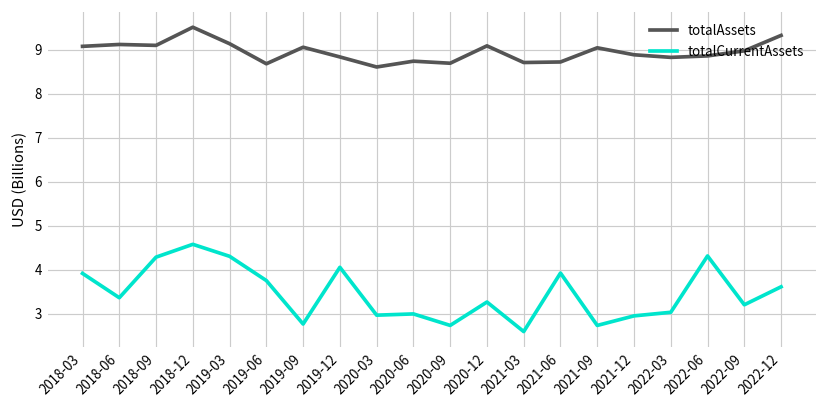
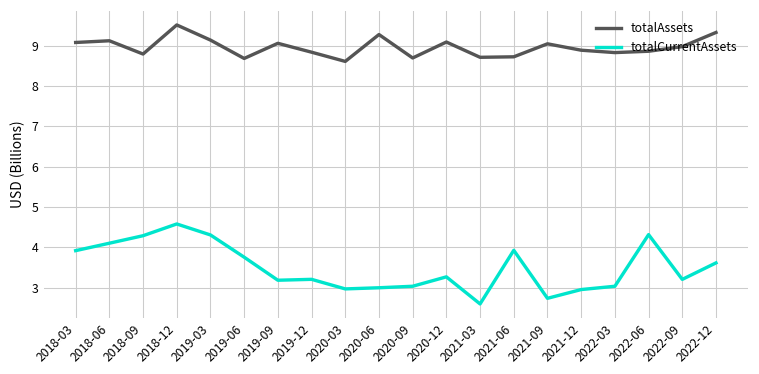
  {
    "totalAssets": {
      "2018-03": 9.1,
      "2018-06": 9.1,
-     "2018-09": 9.1,
+     "2018-09": 8.8,
      "2018-12": 9.5,
      "2019-03": 9.1,
      "2019-06": 8.7,
      "2019-09": 9.1,
      "2019-12": 8.8,
      "2020-03": 8.6,
-     "2020-06": 8.7,
+     "2020-06": 9.3,
      "2020-09": 8.7,
      "2020-12": 9.1,
      "2021-03": 8.7,
      "2021-06": 8.7,
      "2021-09": 9.0,
      "2021-12": 8.9,
      "2022-03": 8.8,
      "2022-06": 8.9,
      "2022-09": 9.0,
      "2022-12": 9.3
    },
    "totalCurrentAssets": {
      "2018-03": 3.9,
-     "2018-06": 3.4,
+     "2018-06": 4.1,
      "2018-09": 4.3,
      "2018-12": 4.6,
      "2019-03": 4.3,
      "2019-06": 3.8,
-     "2019-09": 2.8,
-     "2019-12": 4.1,
+     "2019-09": 3.2,
+     "2019-12": 3.2,
      "2020-03": 3.0,
      "2020-06": 3.0,
-     "2020-09": 2.7,
+     "2020-09": 3.0,
      "2020-12": 3.3,
      "2021-03": 2.6,
      "2021-06": 3.9,
      "2021-09": 2.7,
      "2021-12": 3.0,
      "2022-03": 3.0,
      "2022-06": 4.3,
      "2022-09": 3.2,
      "2022-12": 3.6
    }
  }
